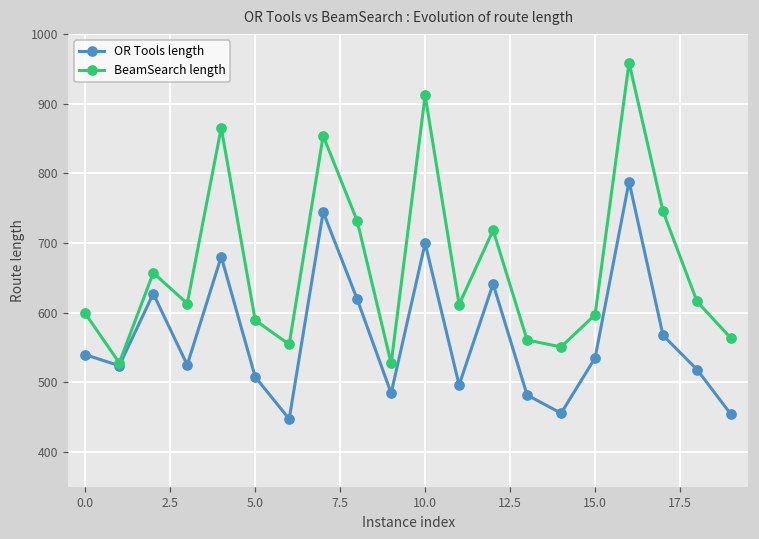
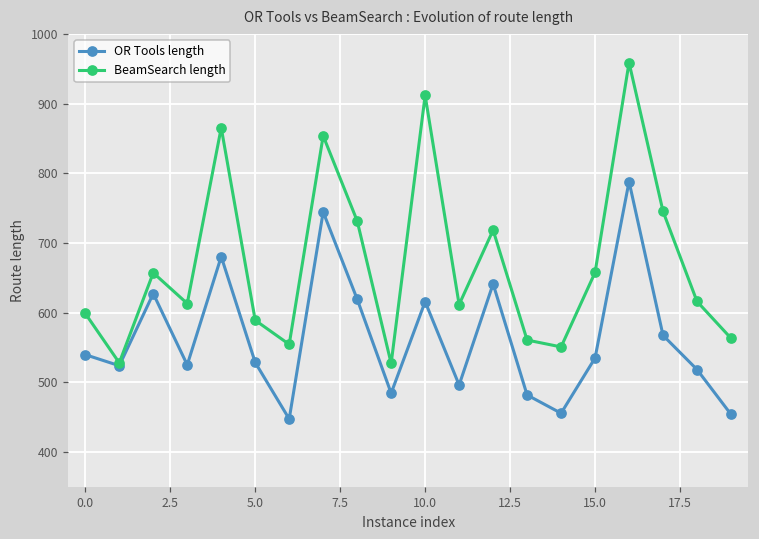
  {
    "OR Tools length": {
      "0.0": 540,
-     "5.0": 510,
-     "10.0": 700,
+     "5.0": 530,
+     "10.0": 620,
      "15.0": 530
    },
    "BeamSearch length": {
      "0.0": 600,
      "5.0": 590,
      "10.0": 910,
-     "15.0": 600
+     "15.0": 660
    }
  }
